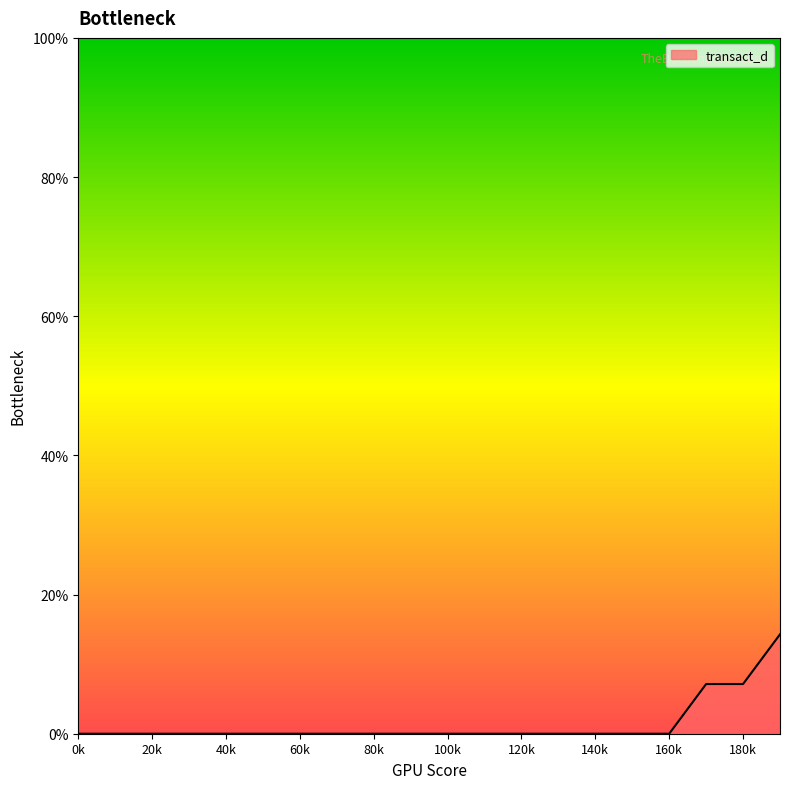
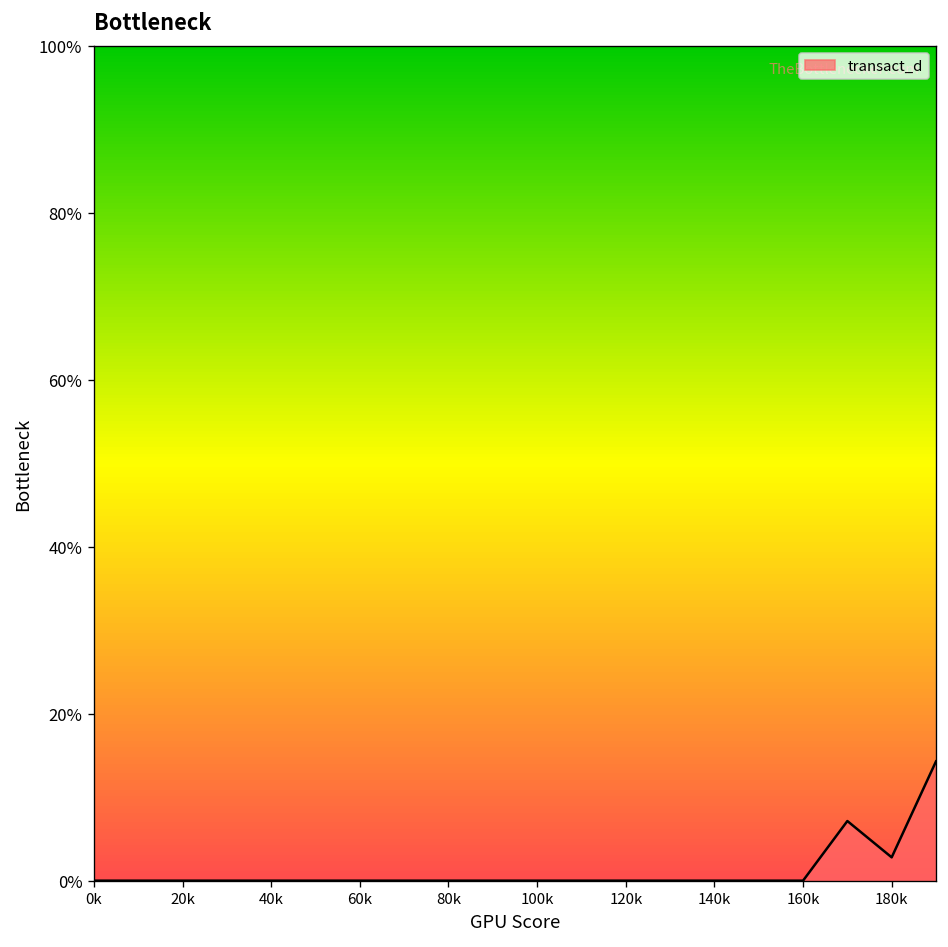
  {
    "0k": "0%",
    "20k": "0%",
    "40k": "0%",
    "60k": "0%",
    "80k": "0%",
    "100k": "0%",
    "120k": "0%",
    "140k": "0%",
    "160k": "0%",
-   "180k": "7%"
+   "180k": "3%"
  }
